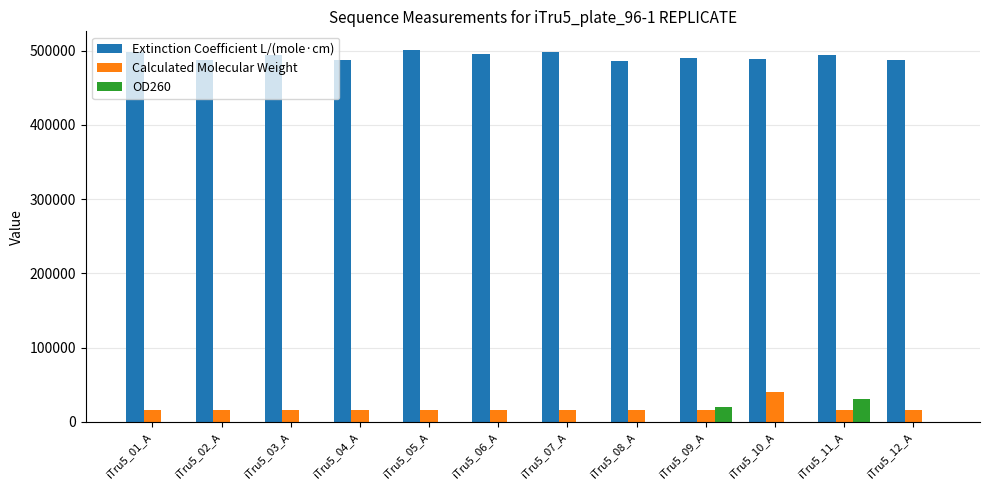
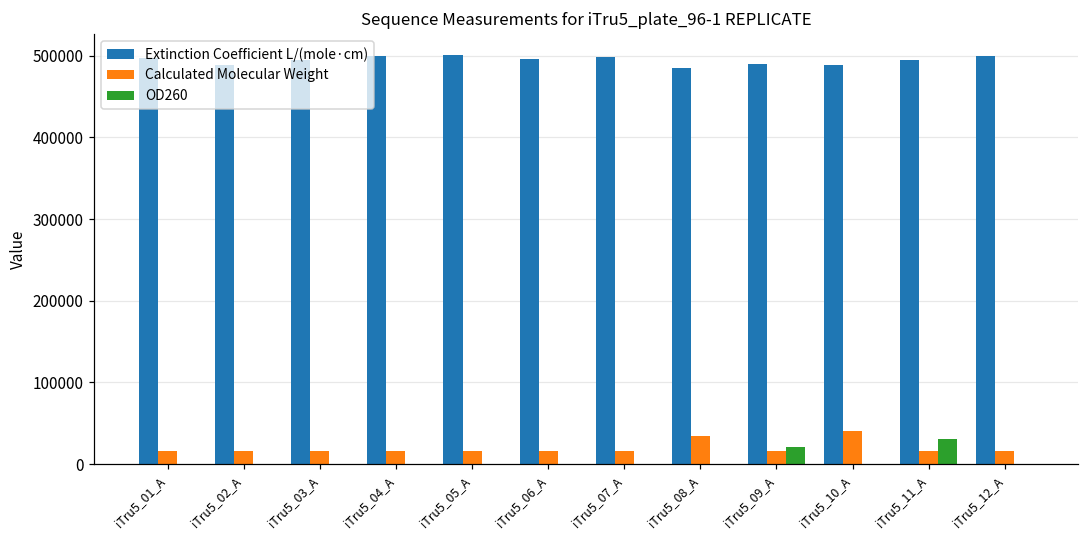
  {
    "Extinction Coefficient L/(mole·cm)": {
-     "iTru5_04_A": 490000,
+     "iTru5_04_A": 500000,
      "iTru5_05_A": 500000,
      "iTru5_06_A": 500000,
      "iTru5_07_A": 500000,
      "iTru5_08_A": 490000,
      "iTru5_09_A": 490000,
      "iTru5_10_A": 490000,
      "iTru5_11_A": 490000,
-     "iTru5_12_A": 490000
+     "iTru5_12_A": 500000
    },
    "Calculated Molecular Weight": {
      "iTru5_01_A": 20000,
      "iTru5_02_A": 20000,
      "iTru5_03_A": 20000,
      "iTru5_04_A": 20000,
      "iTru5_05_A": 20000,
      "iTru5_06_A": 20000,
      "iTru5_07_A": 20000,
-     "iTru5_08_A": 20000,
+     "iTru5_08_A": 30000,
      "iTru5_09_A": 20000,
      "iTru5_10_A": 40000,
      "iTru5_11_A": 20000,
      "iTru5_12_A": 20000
    },
    "OD260": {
      "iTru5_09_A": 20000,
      "iTru5_11_A": 30000
    }
  }
